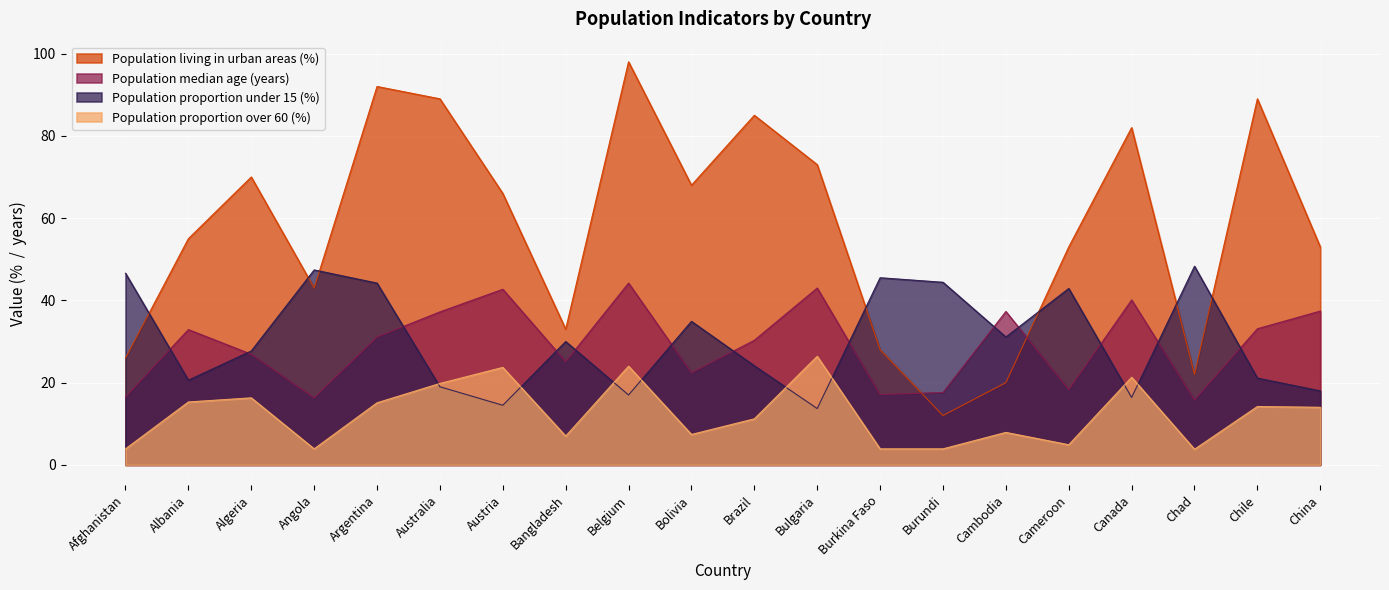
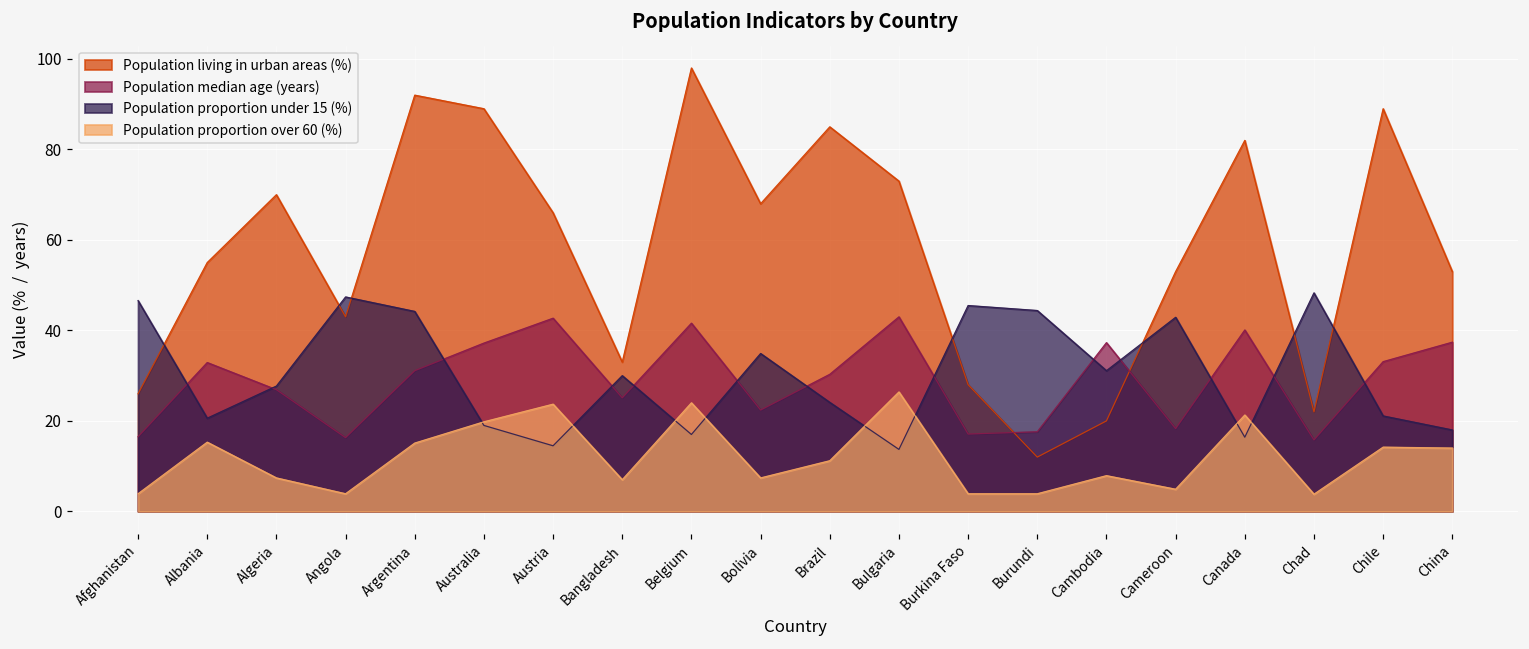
  {
    "Population living in urban areas (%)": {
      "Afghanistan": 26,
      "Albania": 55,
      "Algeria": 70,
      "Angola": 43,
      "Argentina": 92,
      "Australia": 89,
      "Austria": 66,
      "Bangladesh": 33,
      "Belgium": 98,
      "Bolivia": 68,
      "Brazil": 85,
      "Bulgaria": 73,
      "Burkina Faso": 28,
      "Burundi": 12,
      "Cambodia": 20,
      "Cameroon": 53,
      "Canada": 82,
      "Chad": 22,
      "Chile": 89,
      "China": 53
    },
    "Population median age (years)": {
      "Afghanistan": 17,
      "Albania": 33,
      "Algeria": 27,
      "Angola": 16,
      "Argentina": 31,
      "Australia": 37,
      "Austria": 43,
      "Bangladesh": 25,
-     "Belgium": 44,
+     "Belgium": 42,
      "Bolivia": 22,
      "Brazil": 30,
      "Bulgaria": 43,
      "Burkina Faso": 17,
      "Burundi": 18,
      "Cambodia": 37,
      "Cameroon": 18,
      "Canada": 40,
      "Chad": 16,
      "Chile": 33,
      "China": 37
    },
    "Population proportion under 15 (%)": {
      "Afghanistan": 47,
      "Albania": 21,
      "Algeria": 28,
      "Angola": 47,
      "Argentina": 44,
      "Australia": 19,
      "Austria": 15,
      "Bangladesh": 30,
      "Belgium": 17,
      "Bolivia": 35,
      "Brazil": 24,
      "Bulgaria": 14,
      "Burkina Faso": 46,
      "Burundi": 44,
      "Cambodia": 31,
      "Cameroon": 43,
      "Canada": 16,
      "Chad": 48,
      "Chile": 21,
      "China": 18
    },
    "Population proportion over 60 (%)": {
      "Afghanistan": 4,
      "Albania": 15,
-     "Algeria": 16,
+     "Algeria": 7,
      "Angola": 4,
      "Argentina": 15,
      "Australia": 20,
      "Austria": 24,
      "Bangladesh": 7,
      "Belgium": 24,
      "Bolivia": 7,
      "Brazil": 11,
      "Bulgaria": 26,
      "Burkina Faso": 4,
      "Burundi": 4,
      "Cambodia": 8,
      "Cameroon": 5,
      "Canada": 21,
      "Chad": 4,
      "Chile": 14,
      "China": 14
    }
  }
